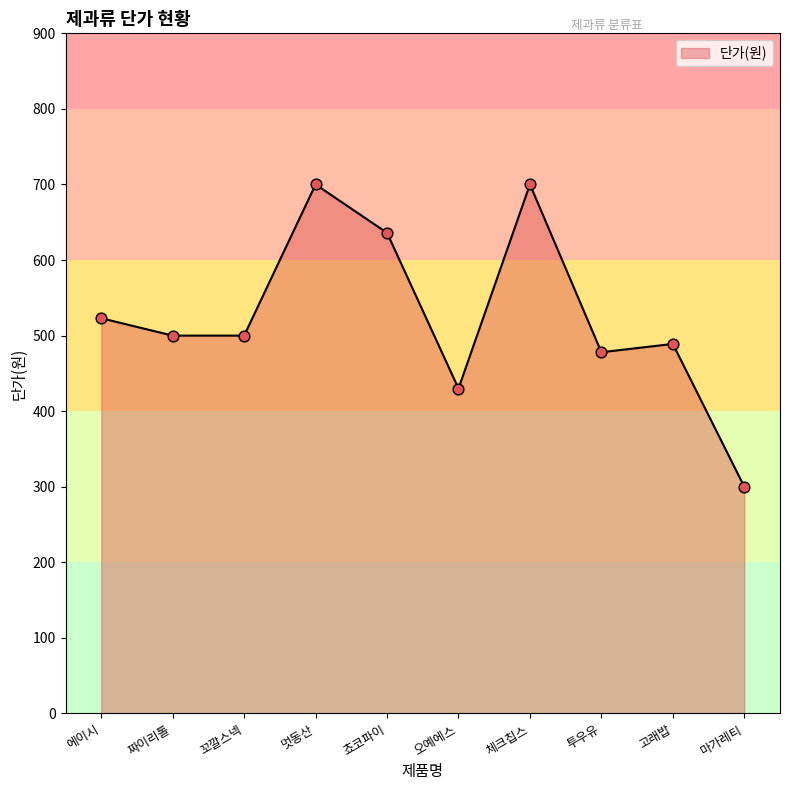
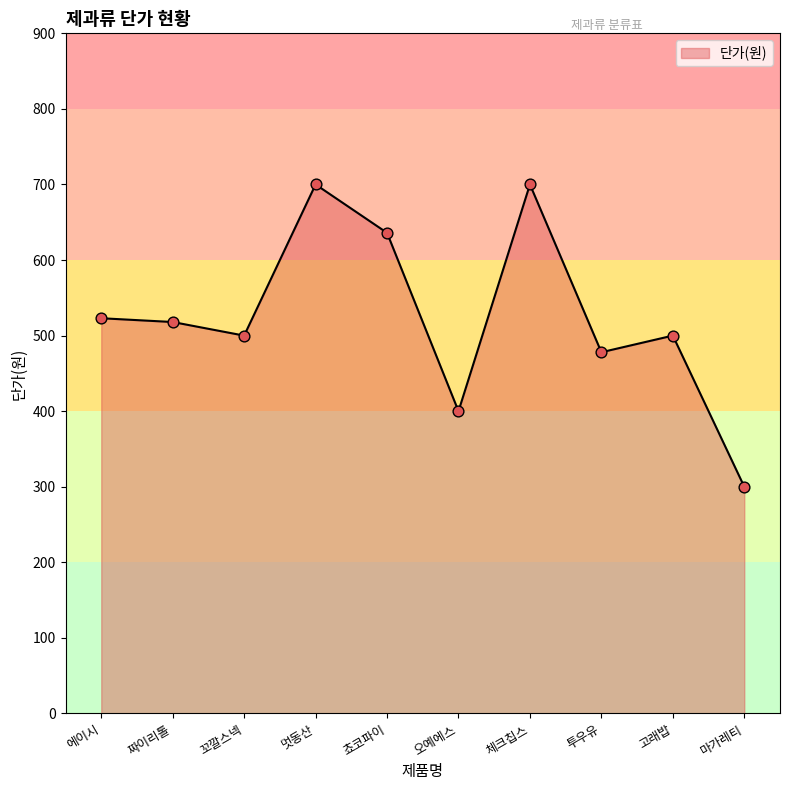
  {
    "에이시": 520,
-   "짜이리톨": 500,
+   "짜이리톨": 520,
    "꼬깔스넥": 500,
    "멋동산": 700,
    "쵸코파이": 640,
-   "오예에스": 430,
+   "오예에스": 400,
    "체크칩스": 700,
    "투우유": 480,
-   "고래밥": 490,
+   "고래밥": 500,
    "마가레티": 300
  }
